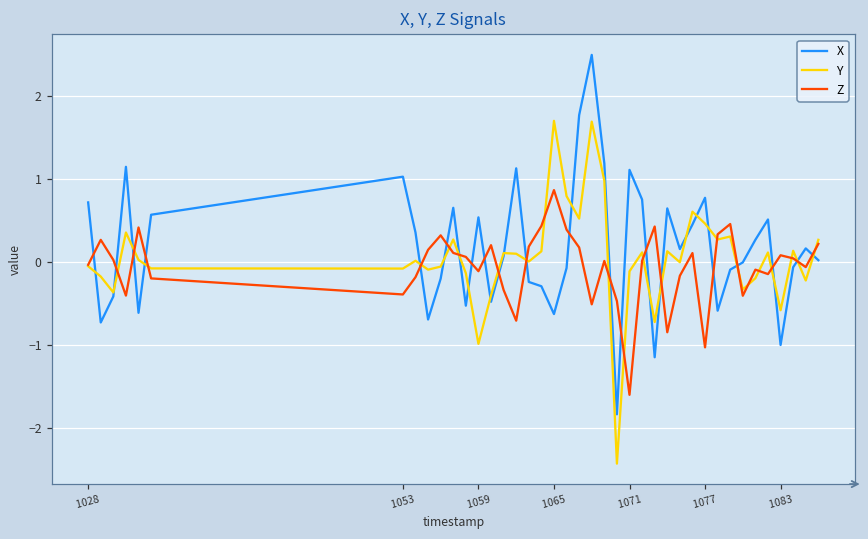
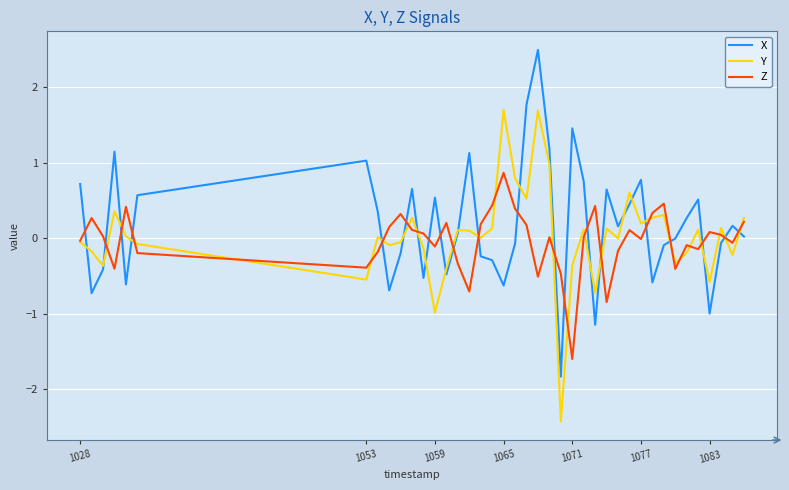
  {
    "X": {
      "1028": 0.7,
      "1053": 1.0,
      "1059": 0.5,
      "1065": -0.6,
-     "1071": 1.1,
+     "1071": 1.5,
      "1077": 0.8,
      "1083": -1.0
    },
    "Y": {
-     "1053": -0.1,
+     "1053": -0.5,
      "1059": -1.0,
      "1065": 1.7,
-     "1071": -0.1,
-     "1077": 0.5,
+     "1071": -0.4,
+     "1077": 0.2,
      "1083": -0.6
    },
    "Z": {
      "1053": -0.4,
      "1059": -0.1,
      "1065": 0.9,
      "1071": -1.6,
-     "1077": -1.0,
+     "1077": 0.0,
      "1083": 0.1
    }
  }
